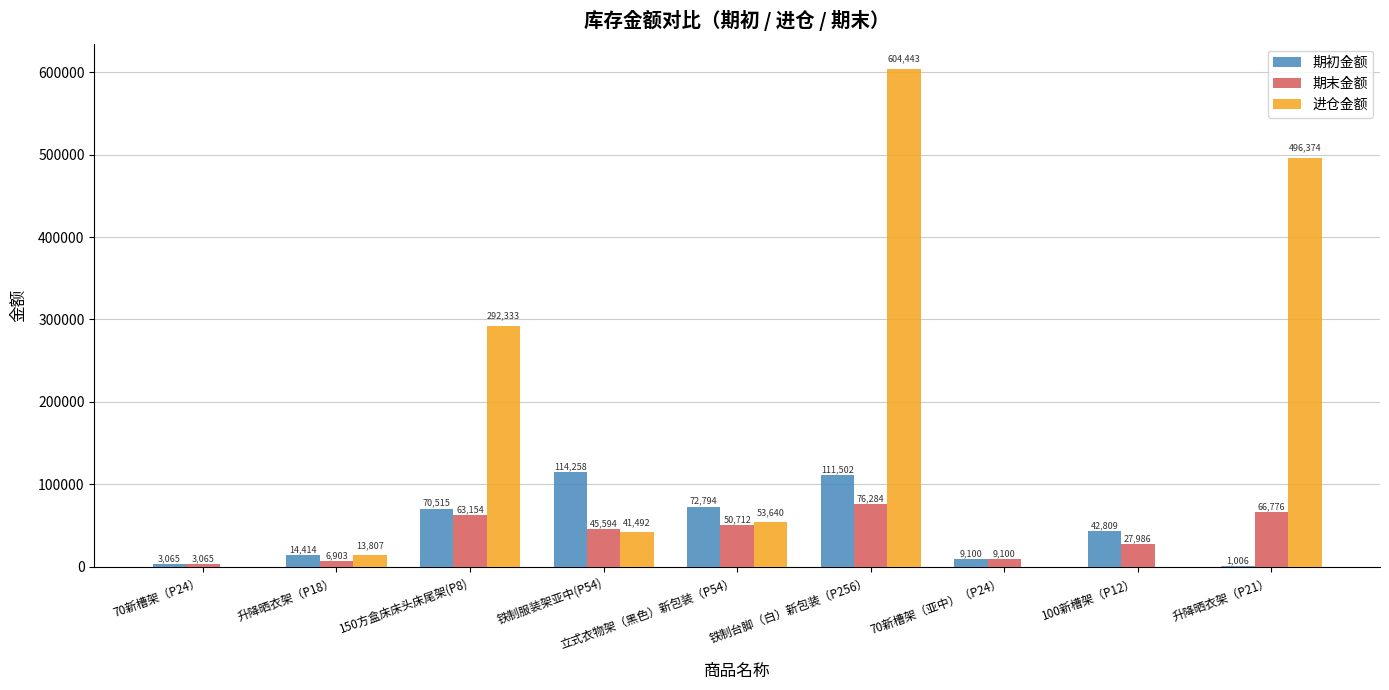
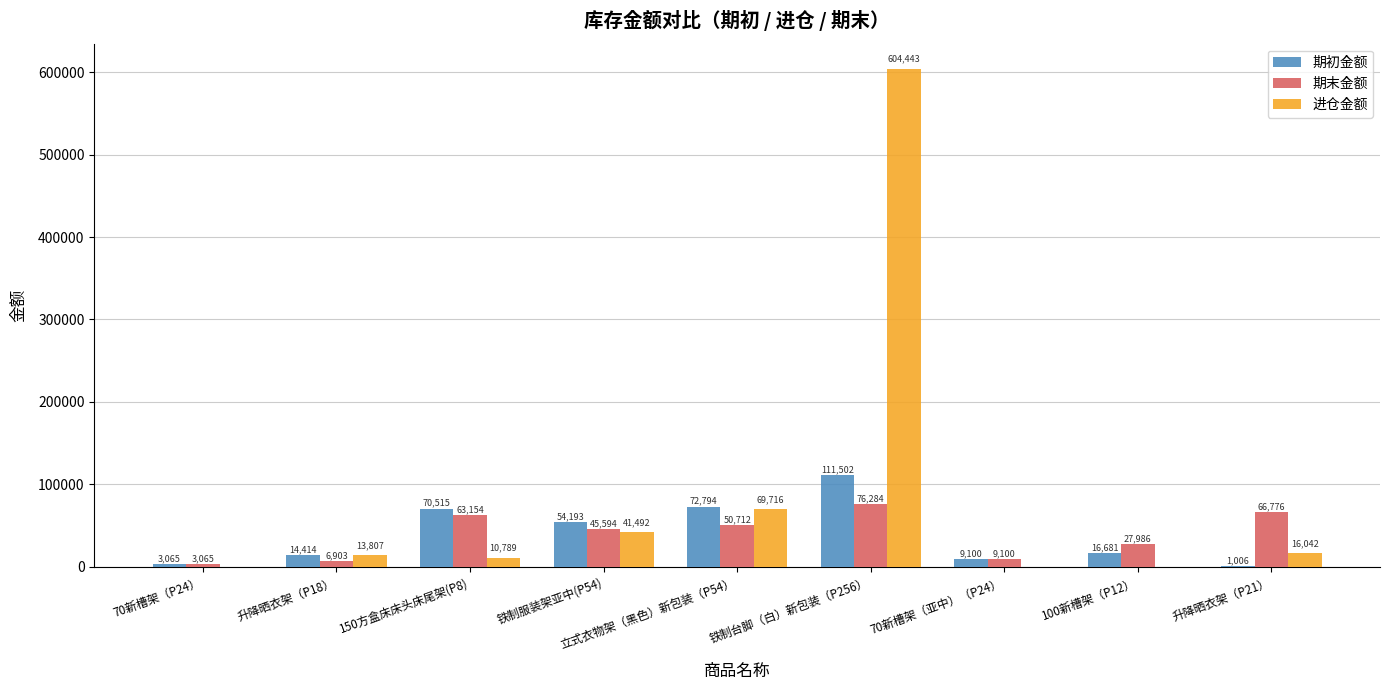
  {
    "期初金额": {
      "70新槽架（P24）": "3,065",
      "升降晒衣架（P18）": "14,414",
      "150方盒床床头床尾架(P8)": "70,515",
-     "铁制服装架亚中(P54)": "114,258",
+     "铁制服装架亚中(P54)": "54,193",
      "立式衣物架（黑色）新包装（P54）": "72,794",
      "铁制台脚（白）新包装（P256）": "111,502",
      "70新槽架（亚中）（P24）": "9,100",
-     "100新槽架（P12）": "42,809",
+     "100新槽架（P12）": "16,681",
      "升降晒衣架（P21）": "1,006"
    },
    "期末金额": {
      "70新槽架（P24）": "3,065",
      "升降晒衣架（P18）": "6,903",
      "150方盒床床头床尾架(P8)": "63,154",
      "铁制服装架亚中(P54)": "45,594",
      "立式衣物架（黑色）新包装（P54）": "50,712",
      "铁制台脚（白）新包装（P256）": "76,284",
      "70新槽架（亚中）（P24）": "9,100",
      "100新槽架（P12）": "27,986",
      "升降晒衣架（P21）": "66,776"
    },
    "进仓金额": {
      "升降晒衣架（P18）": "13,807",
-     "150方盒床床头床尾架(P8)": "292,333",
+     "150方盒床床头床尾架(P8)": "10,789",
      "铁制服装架亚中(P54)": "41,492",
-     "立式衣物架（黑色）新包装（P54）": "53,640",
+     "立式衣物架（黑色）新包装（P54）": "69,716",
      "铁制台脚（白）新包装（P256）": "604,443",
-     "升降晒衣架（P21）": "496,374"
+     "升降晒衣架（P21）": "16,042"
    }
  }
